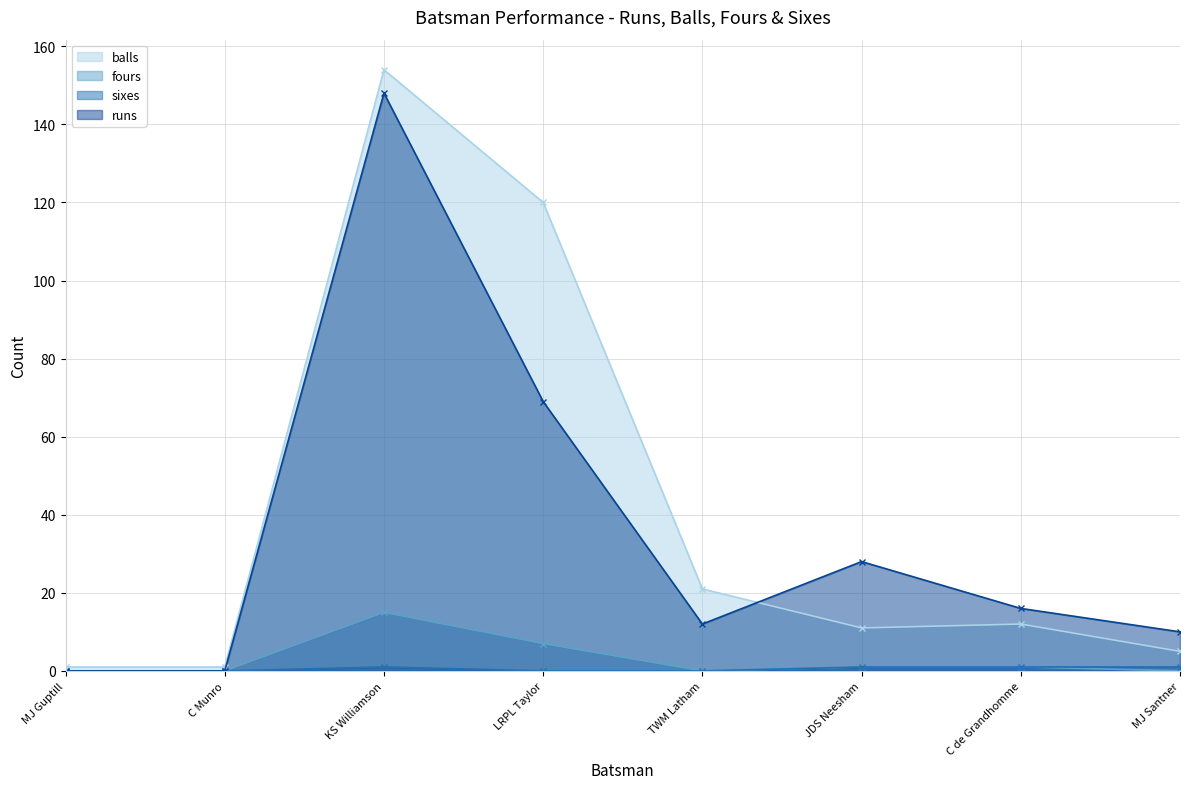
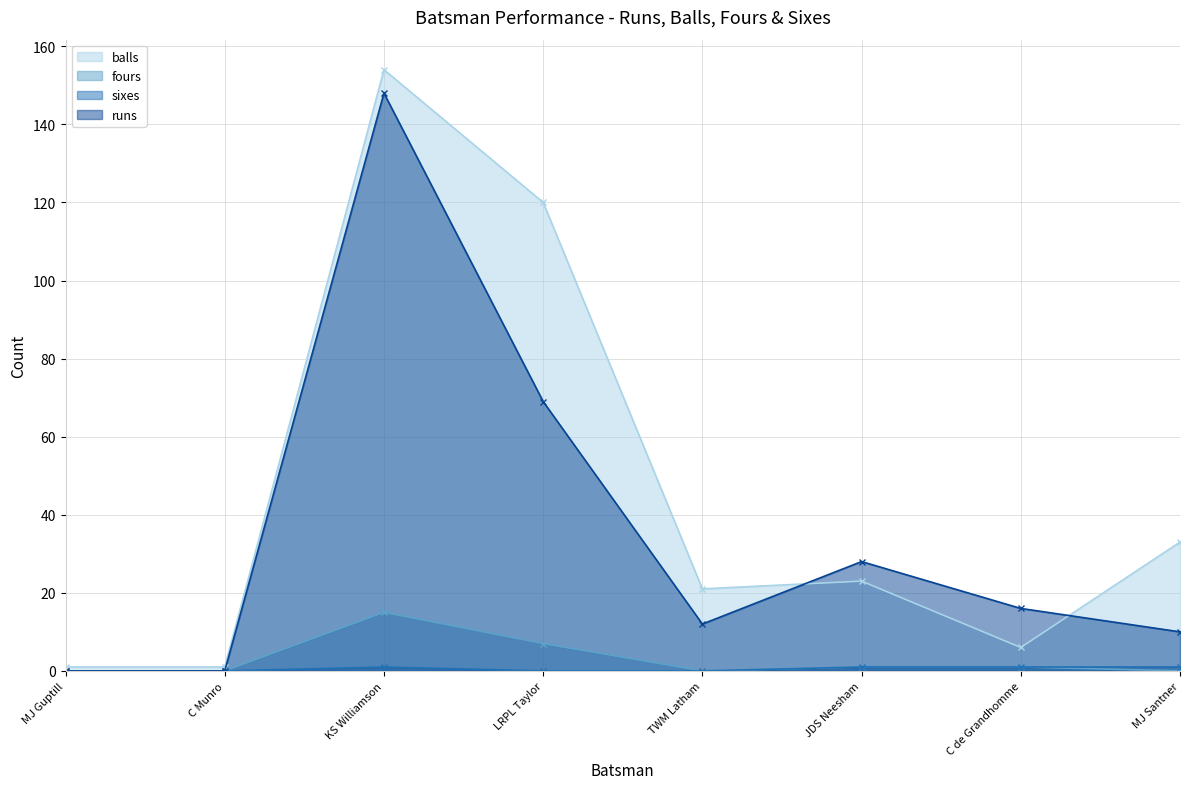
  {
    "balls": {
      "MJ Guptill": 1,
      "C Munro": 1,
      "KS Williamson": 154,
      "LRPL Taylor": 120,
      "TWM Latham": 21,
-     "JDS Neesham": 11,
-     "C de Grandhomme": 12,
-     "MJ Santner": 5
+     "JDS Neesham": 23,
+     "C de Grandhomme": 6,
+     "MJ Santner": 33
    }
  }
